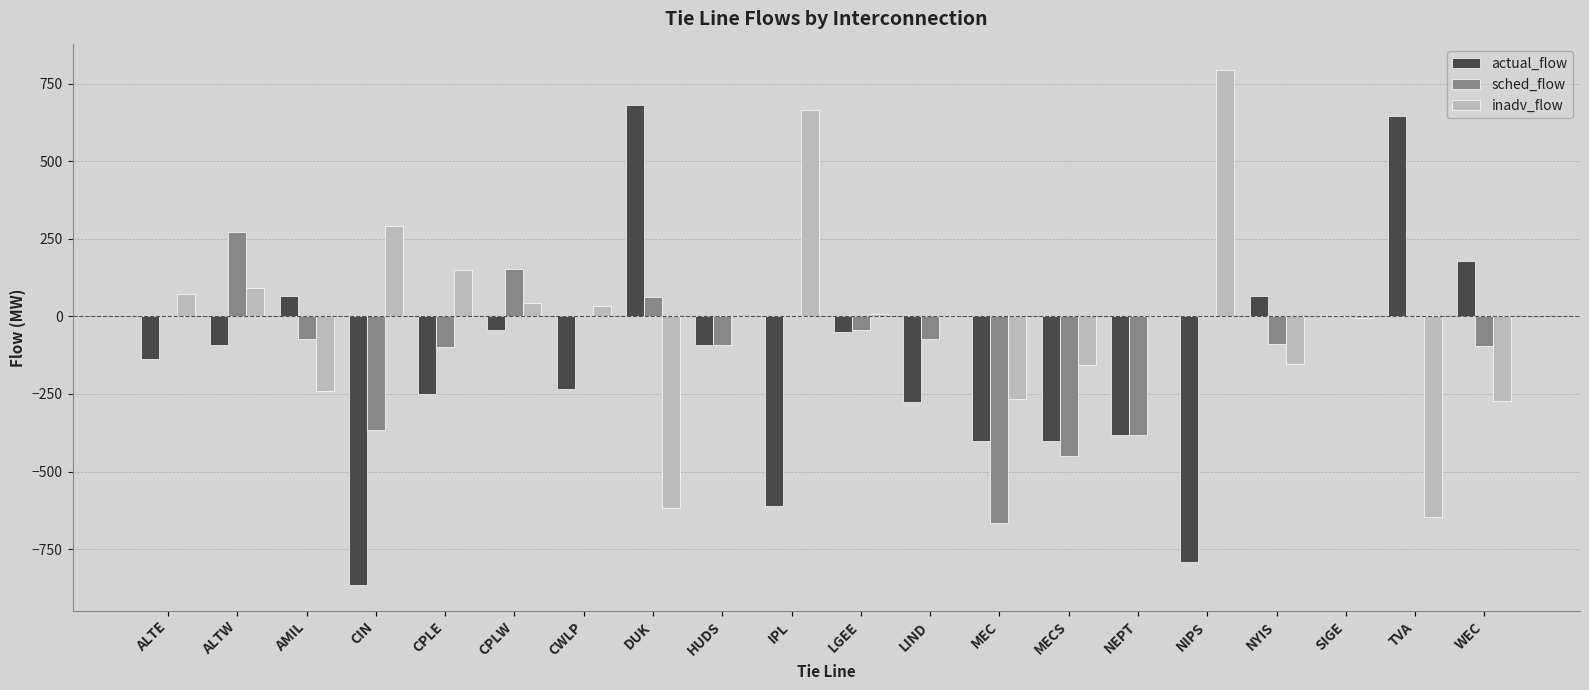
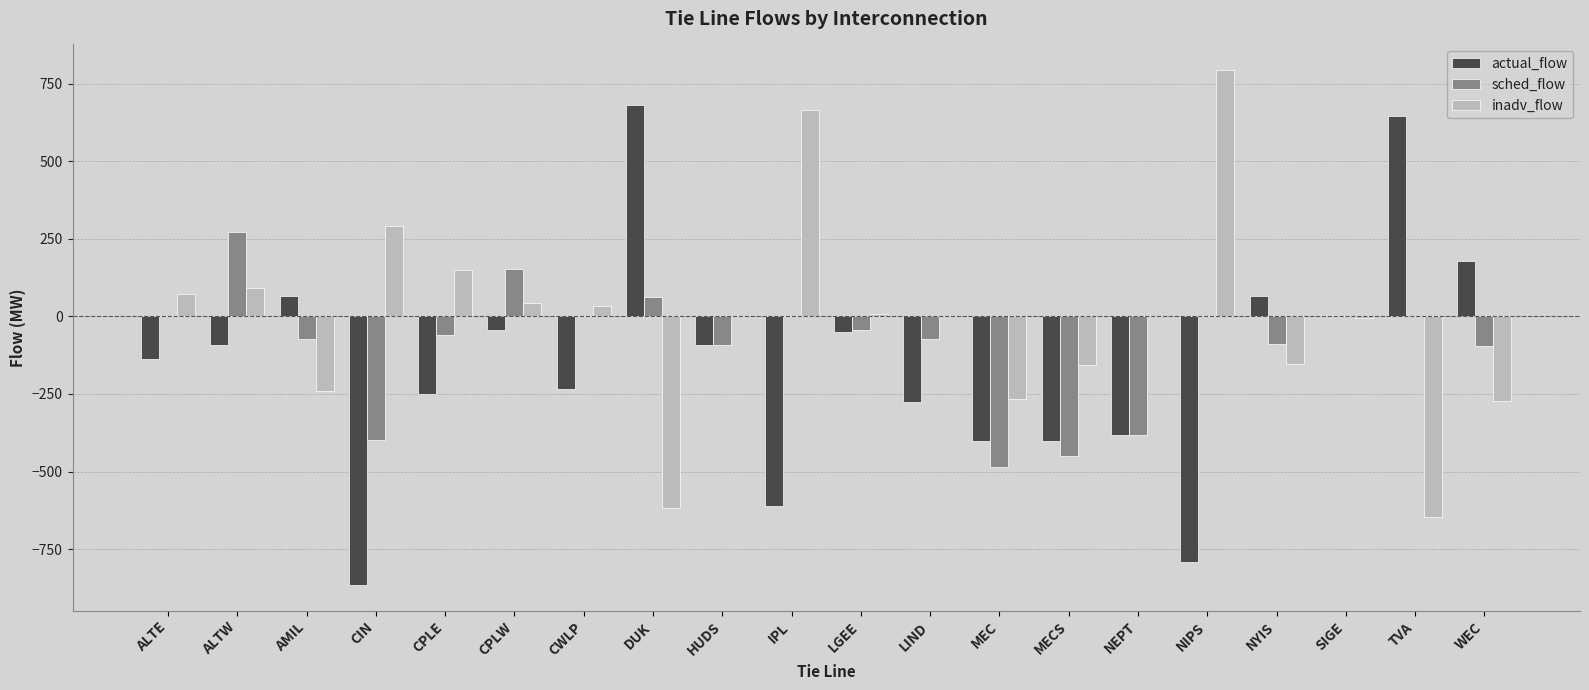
  {
    "actual_flow": {
      "ALTE": -140,
      "ALTW": -90,
      "AMIL": 60,
      "CIN": -870,
      "CPLE": -250,
      "CPLW": -40,
      "CWLP": -230,
      "DUK": 680,
      "HUDS": -90,
      "IPL": -610,
      "LGEE": -50,
      "LIND": -270,
      "MEC": -400,
      "MECS": -400,
      "NEPT": -380,
      "NIPS": -790,
      "NYIS": 70,
      "TVA": 650,
      "WEC": 180
    },
    "sched_flow": {
      "ALTE": 0,
      "ALTW": 270,
      "AMIL": -70,
-     "CIN": -360,
-     "CPLE": -100,
+     "CIN": -400,
+     "CPLE": -60,
      "CPLW": 150,
      "CWLP": 0,
      "DUK": 60,
      "HUDS": -90,
      "IPL": 0,
      "LGEE": -40,
      "LIND": -70,
-     "MEC": -670,
+     "MEC": -480,
      "MECS": -450,
      "NEPT": -380,
      "NIPS": 0,
      "NYIS": -90,
      "SIGE": 0,
      "TVA": 0,
      "WEC": -90
    },
    "inadv_flow": {
      "ALTE": 70,
      "ALTW": 90,
      "AMIL": -240,
      "CIN": 290,
      "CPLE": 150,
      "CPLW": 40,
      "CWLP": 30,
      "DUK": -620,
      "HUDS": 0,
      "IPL": 660,
      "LIND": 0,
      "MEC": -270,
      "MECS": -160,
      "NEPT": 0,
      "NIPS": 790,
      "NYIS": -150,
      "TVA": -650,
      "WEC": -270
    }
  }
